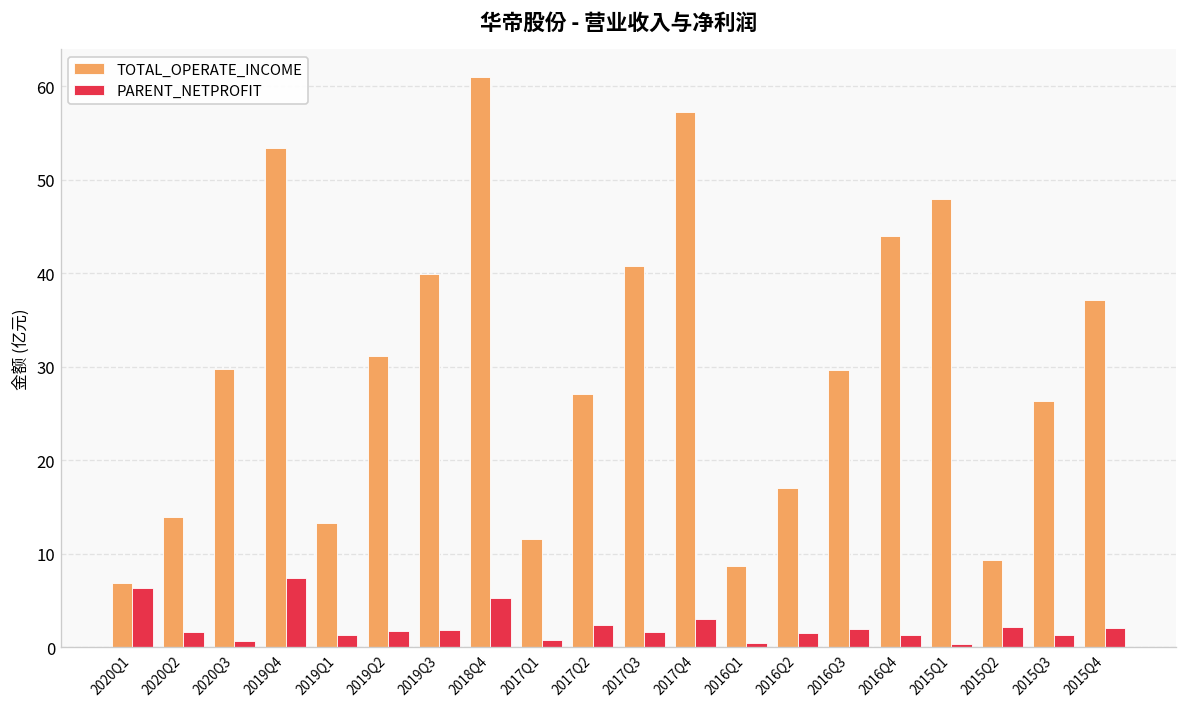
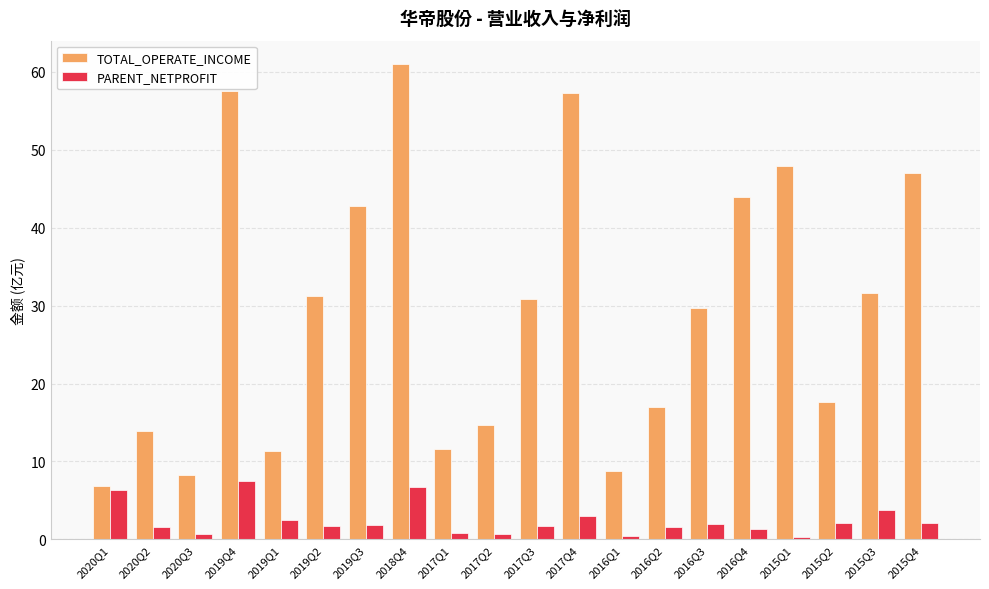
  {
    "TOTAL_OPERATE_INCOME": {
      "2020Q1": 7,
      "2020Q2": 14,
-     "2020Q3": 30,
-     "2019Q4": 53,
-     "2019Q1": 13,
+     "2020Q3": 8,
+     "2019Q4": 57,
+     "2019Q1": 11,
      "2019Q2": 31,
-     "2019Q3": 40,
+     "2019Q3": 43,
      "2018Q4": 61,
      "2017Q1": 12,
-     "2017Q2": 27,
-     "2017Q3": 41,
+     "2017Q2": 15,
+     "2017Q3": 31,
      "2017Q4": 57,
      "2016Q1": 9,
      "2016Q2": 17,
      "2016Q3": 30,
      "2016Q4": 44,
      "2015Q1": 48,
-     "2015Q2": 9,
-     "2015Q3": 26,
-     "2015Q4": 37
+     "2015Q2": 18,
+     "2015Q3": 32,
+     "2015Q4": 47
    },
    "PARENT_NETPROFIT": {
      "2020Q1": 6,
      "2020Q2": 2,
      "2020Q3": 1,
      "2019Q4": 7,
-     "2019Q1": 1,
+     "2019Q1": 2,
      "2019Q2": 2,
      "2019Q3": 2,
-     "2018Q4": 5,
+     "2018Q4": 7,
      "2017Q1": 1,
-     "2017Q2": 2,
+     "2017Q2": 1,
      "2017Q3": 2,
      "2017Q4": 3,
      "2016Q1": 0,
      "2016Q2": 2,
      "2016Q3": 2,
      "2016Q4": 1,
      "2015Q1": 0,
      "2015Q2": 2,
-     "2015Q3": 1,
+     "2015Q3": 4,
      "2015Q4": 2
    }
  }
